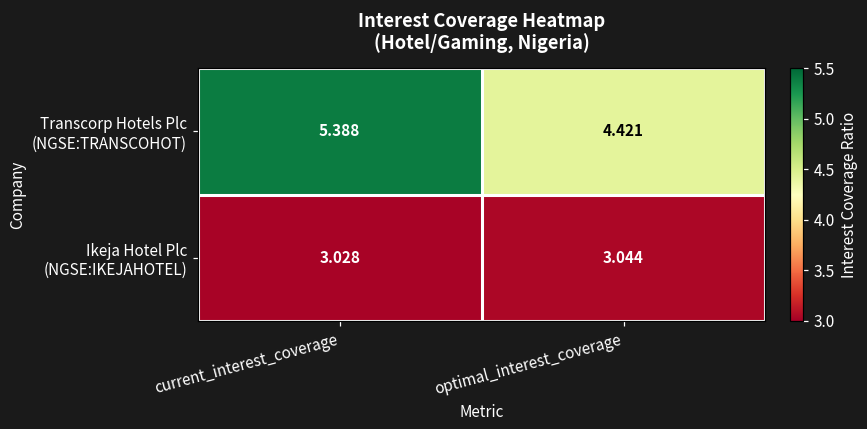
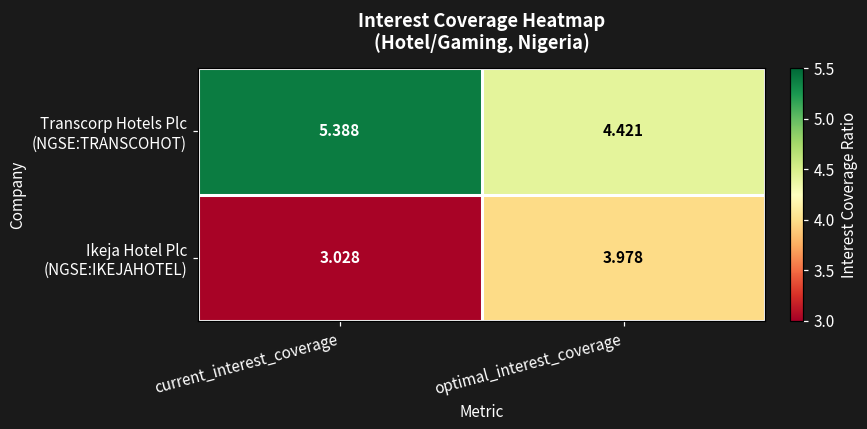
  {
    "Transcorp Hotels Plc (NGSE:TRANSCOHOT)": {
      "current_interest_coverage": 5.388,
      "optimal_interest_coverage": 4.421
    },
    "Ikeja Hotel Plc (NGSE:IKEJAHOTEL)": {
      "current_interest_coverage": 3.028,
-     "optimal_interest_coverage": 3.044
+     "optimal_interest_coverage": 3.978
    }
  }
